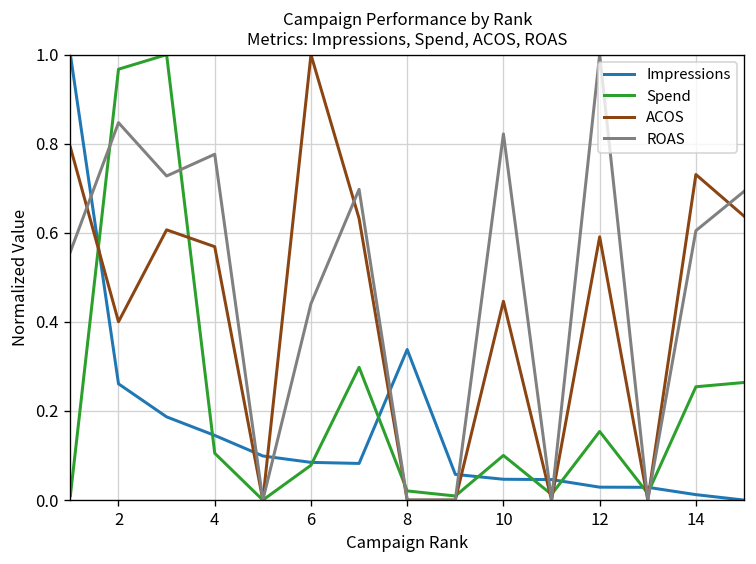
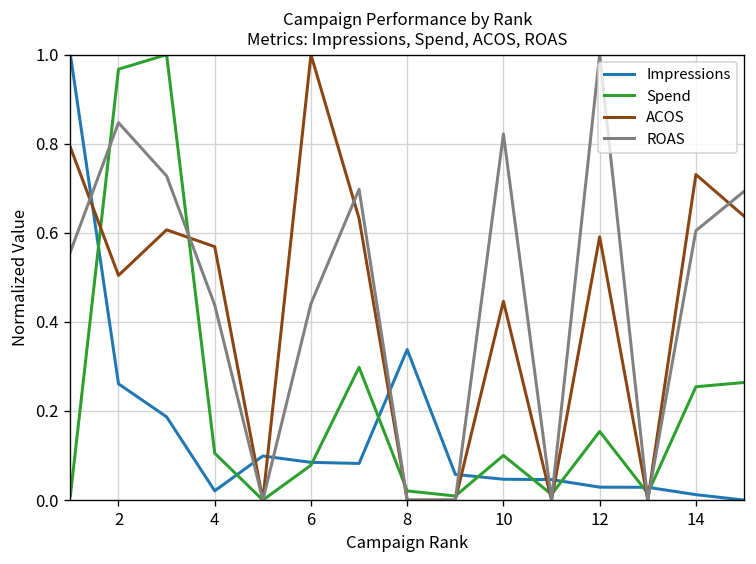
  {
    "Impressions": {
      "2": 0.26,
-     "4": 0.15,
+     "4": 0.02,
      "8": 0.34,
      "10": 0.05,
      "12": 0.03,
      "14": 0.01
    },
    "Spend": {
      "2": 0.97,
      "4": 0.11,
      "8": 0.02,
      "10": 0.10,
      "12": 0.15,
      "14": 0.25
    },
    "ACOS": {
-     "2": 0.40,
+     "2": 0.50,
      "4": 0.57,
      "6": 1.00,
      "10": 0.45,
      "12": 0.59,
      "14": 0.73
    },
    "ROAS": {
      "2": 0.85,
-     "4": 0.78,
+     "4": 0.44,
      "6": 0.44,
      "10": 0.82,
      "12": 1.00,
      "14": 0.60
    }
  }
